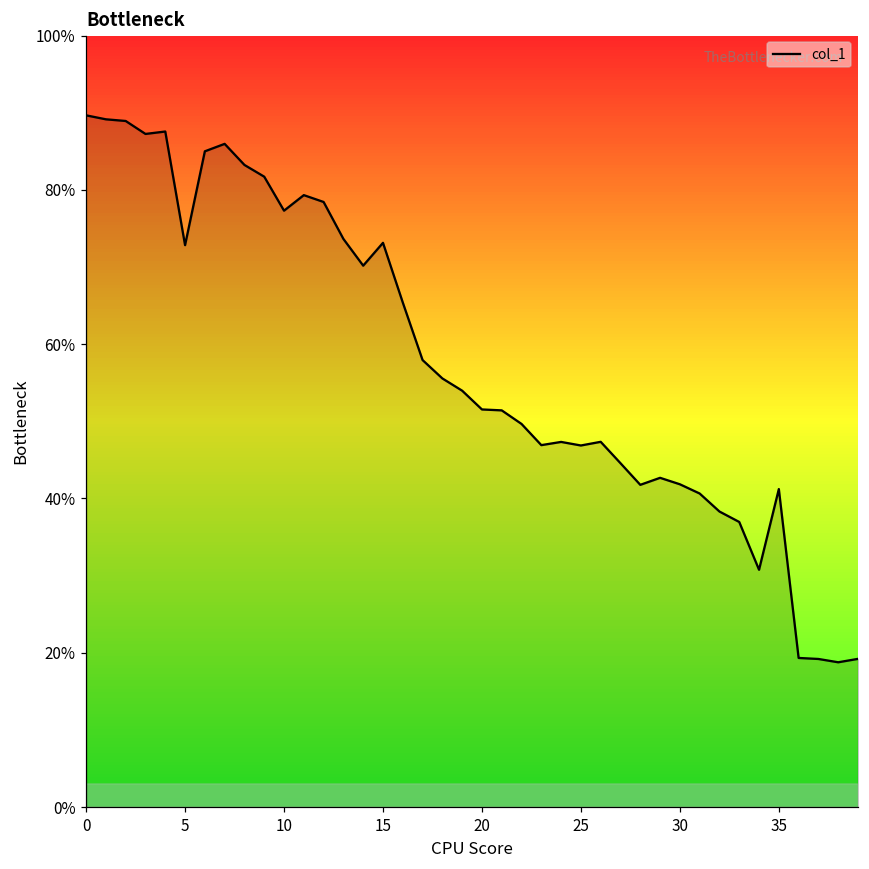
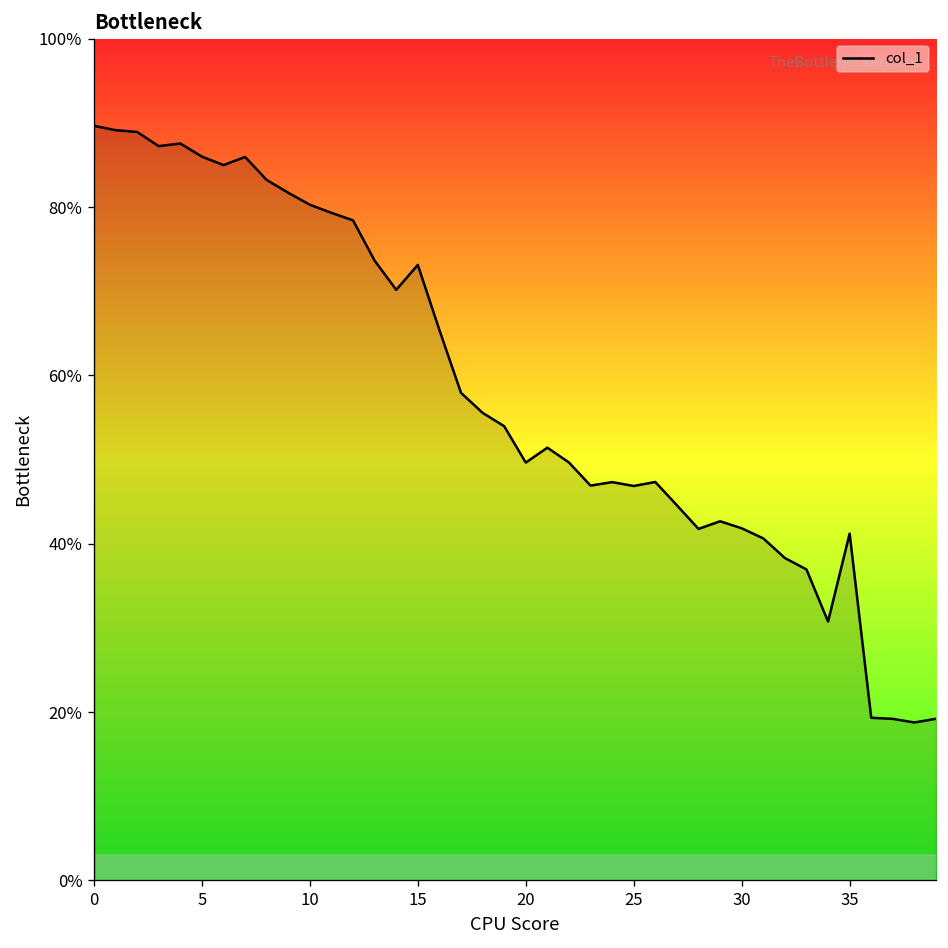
  {
    "0": "90%",
-   "5": "73%",
-   "10": "77%",
+   "5": "86%",
+   "10": "80%",
    "15": "73%",
-   "20": "52%",
+   "20": "50%",
    "25": "47%",
    "30": "42%",
    "35": "41%"
  }
